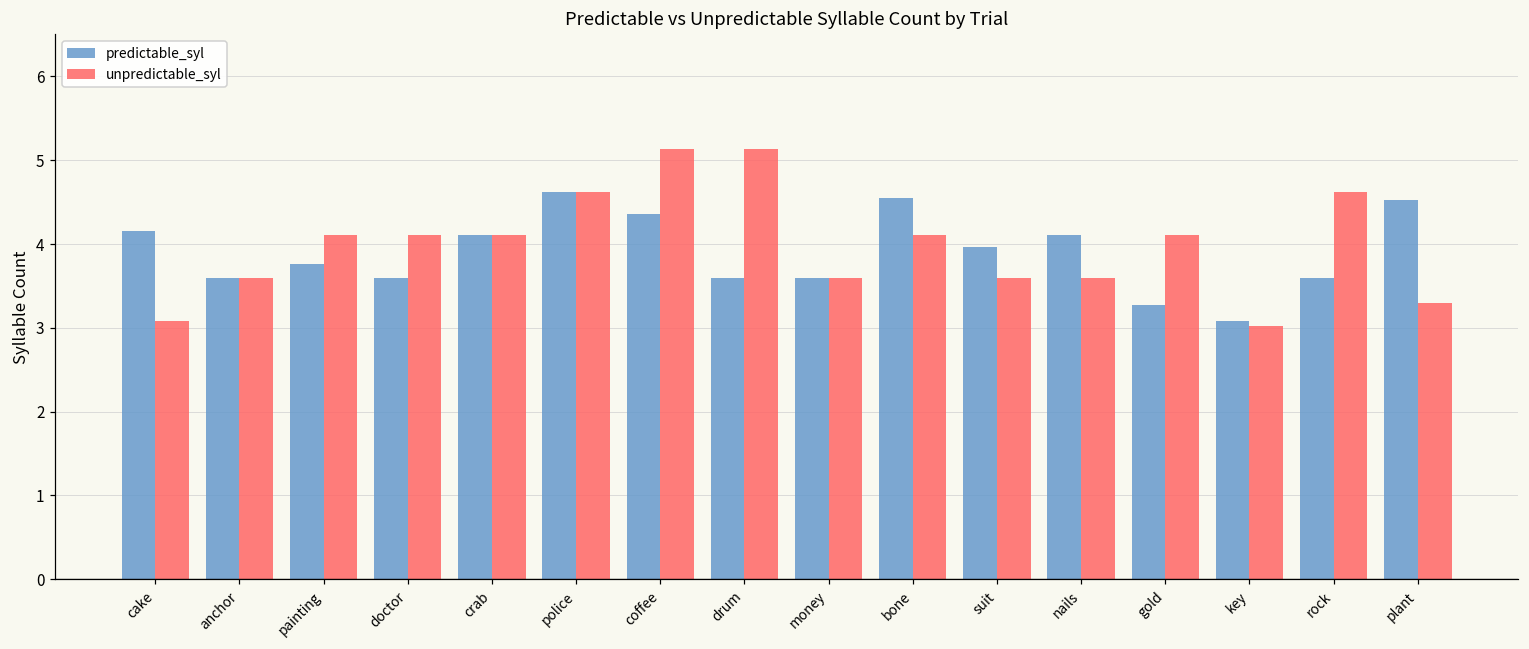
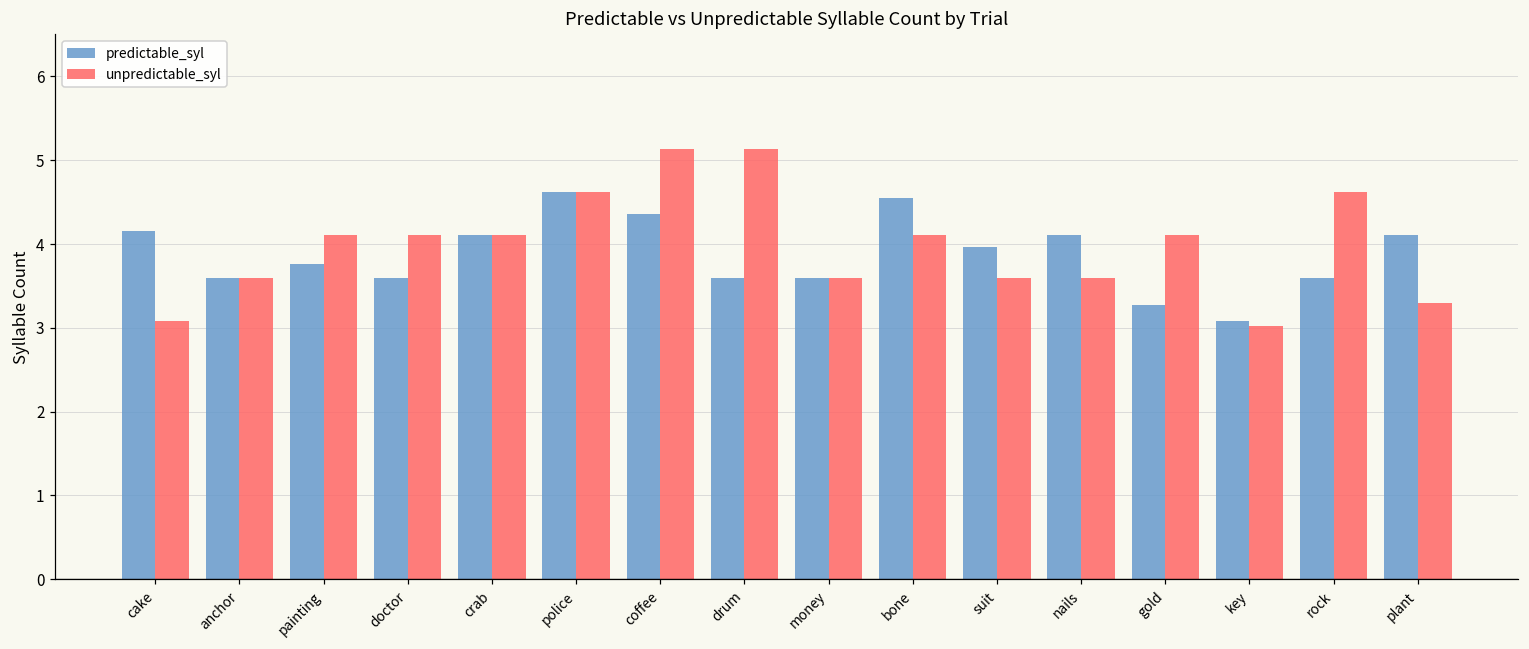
  {
    "predictable_syl": {
      "cake": 4.2,
      "anchor": 3.6,
      "painting": 3.8,
      "doctor": 3.6,
      "crab": 4.1,
      "police": 4.6,
      "coffee": 4.4,
      "drum": 3.6,
      "money": 3.6,
      "bone": 4.5,
      "suit": 4.0,
      "nails": 4.1,
      "gold": 3.3,
      "key": 3.1,
      "rock": 3.6,
-     "plant": 4.5
+     "plant": 4.1
    },
    "unpredictable_syl": {
      "cake": 3.1,
      "anchor": 3.6,
      "painting": 4.1,
      "doctor": 4.1,
      "crab": 4.1,
      "police": 4.6,
      "coffee": 5.1,
      "drum": 5.1,
      "money": 3.6,
      "bone": 4.1,
      "suit": 3.6,
      "nails": 3.6,
      "gold": 4.1,
      "key": 3.0,
      "rock": 4.6,
      "plant": 3.3
    }
  }
